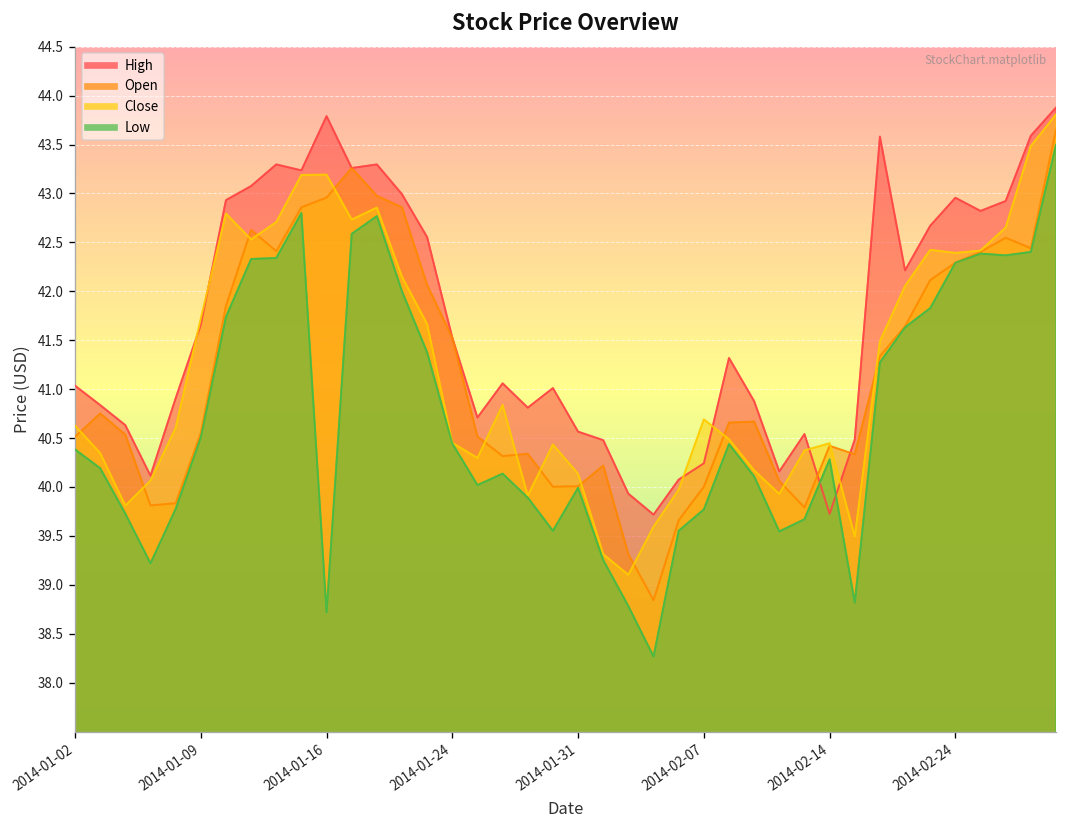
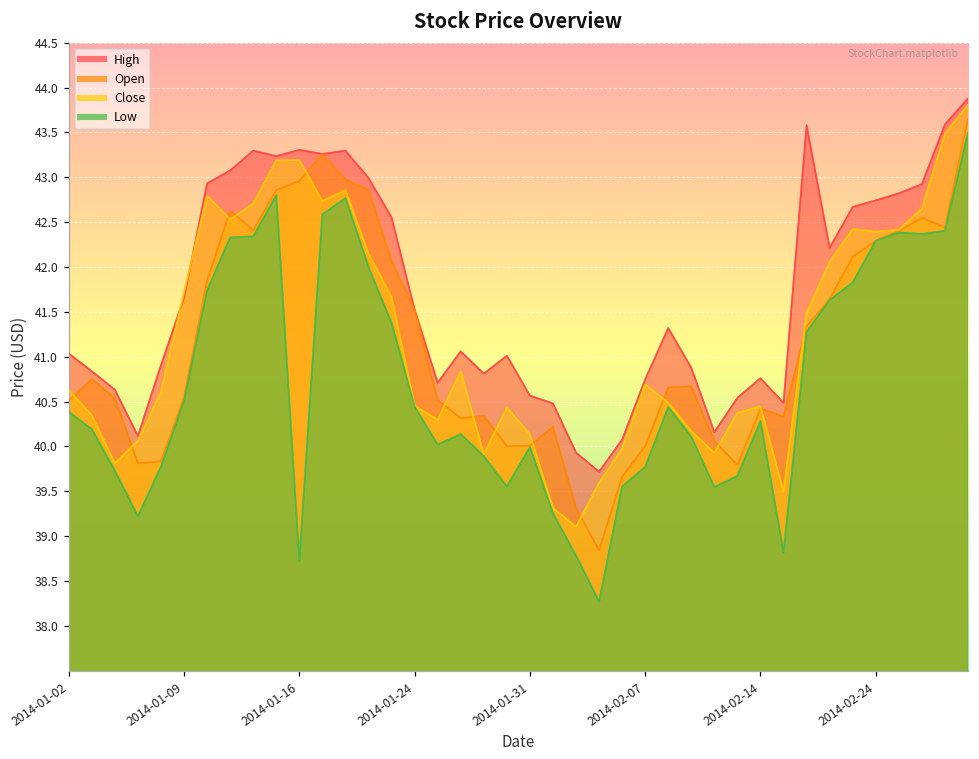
  {
    "High": {
      "2014-01-02": 41.0,
      "2014-01-09": 41.7,
-     "2014-01-16": 43.8,
+     "2014-01-16": 43.3,
      "2014-01-31": 40.6,
-     "2014-02-07": 40.2,
-     "2014-02-14": 39.7,
-     "2014-02-24": 43.0
+     "2014-02-07": 40.7,
+     "2014-02-14": 40.8,
+     "2014-02-24": 42.7
    },
    "Low": {
      "2014-01-02": 40.4,
      "2014-01-09": 40.5,
      "2014-01-16": 38.7,
      "2014-02-07": 39.8,
      "2014-02-14": 40.3
    }
  }
